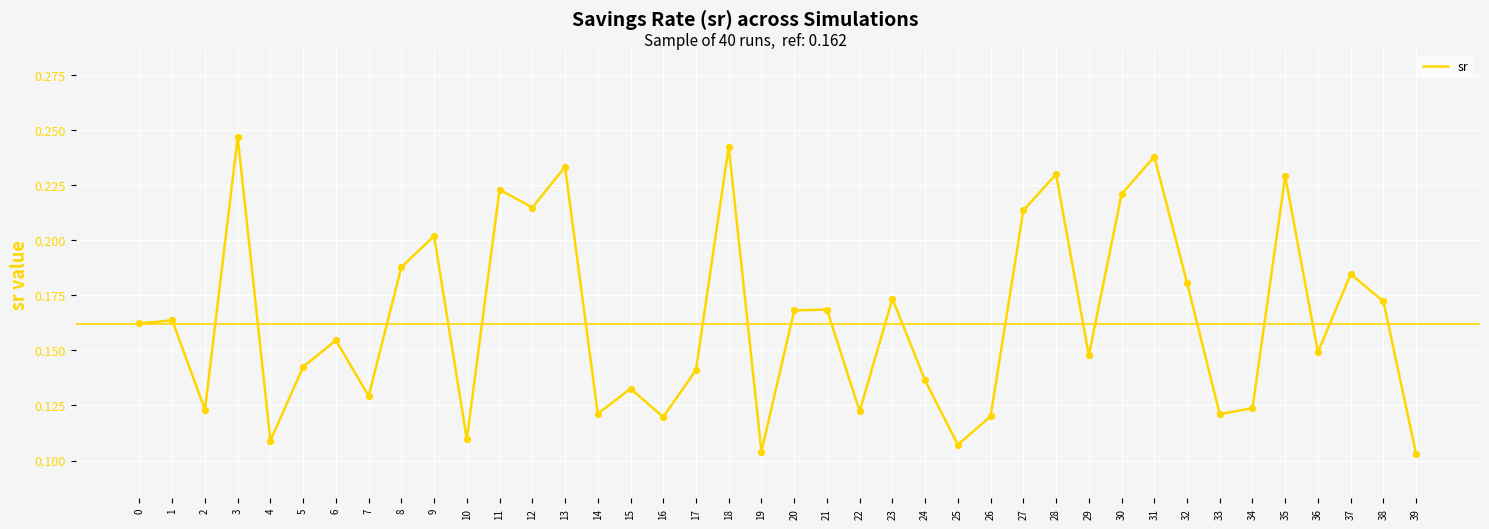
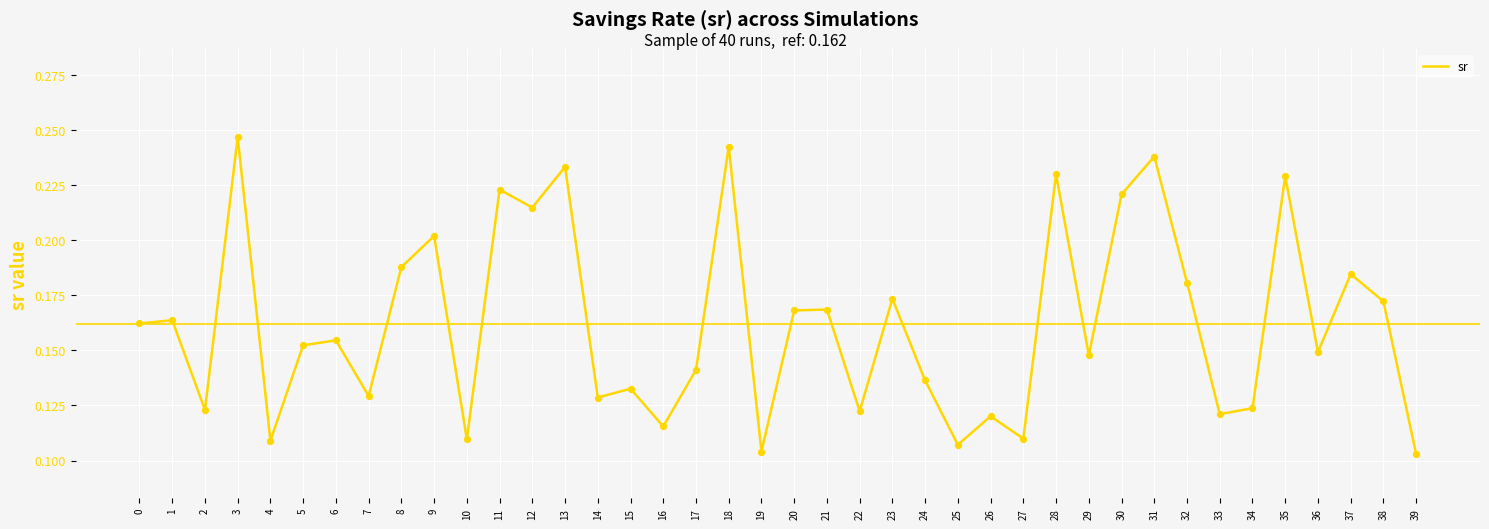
  {
    "0": 0.162,
    "1": 0.164,
    "2": 0.123,
    "3": 0.247,
    "4": 0.109,
-   "5": 0.143,
+   "5": 0.152,
    "6": 0.155,
    "7": 0.129,
    "8": 0.188,
    "9": 0.202,
    "10": 0.110,
    "11": 0.223,
    "12": 0.215,
    "13": 0.233,
-   "14": 0.121,
+   "14": 0.129,
    "15": 0.133,
-   "16": 0.120,
+   "16": 0.115,
    "17": 0.141,
    "18": 0.242,
    "19": 0.104,
    "20": 0.168,
    "21": 0.168,
    "22": 0.122,
    "23": 0.173,
    "24": 0.136,
    "25": 0.107,
    "26": 0.120,
-   "27": 0.213,
+   "27": 0.110,
    "28": 0.230,
    "29": 0.148,
    "30": 0.221,
    "31": 0.238,
    "32": 0.181,
    "33": 0.121,
    "34": 0.124,
    "35": 0.229,
    "36": 0.149,
    "37": 0.185,
    "38": 0.172,
    "39": 0.103
  }
